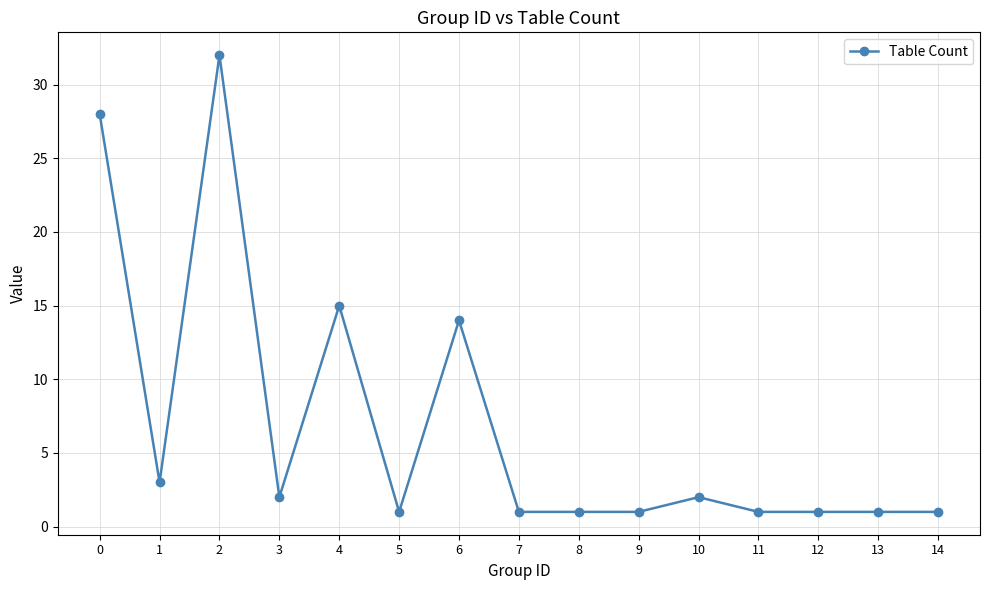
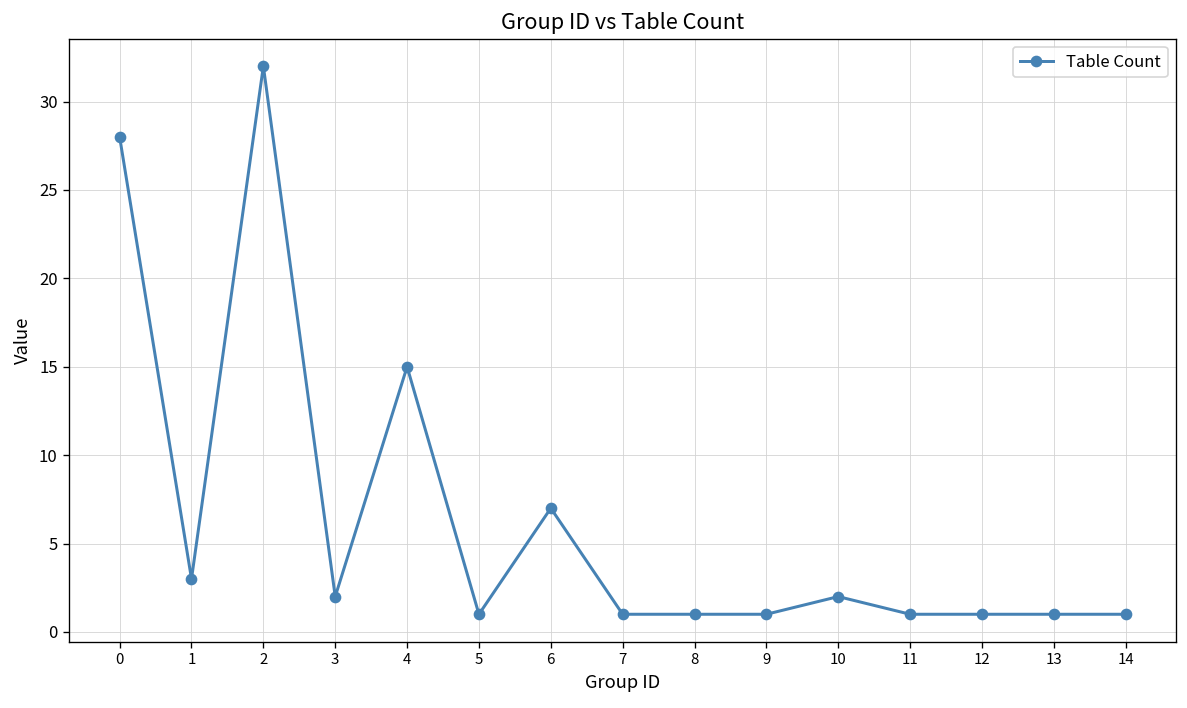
  {
    "0": 28,
    "1": 3,
    "2": 32,
    "3": 2,
    "4": 15,
    "5": 1,
-   "6": 14,
+   "6": 7,
    "7": 1,
    "8": 1,
    "9": 1,
    "10": 2,
    "11": 1,
    "12": 1,
    "13": 1,
    "14": 1
  }
